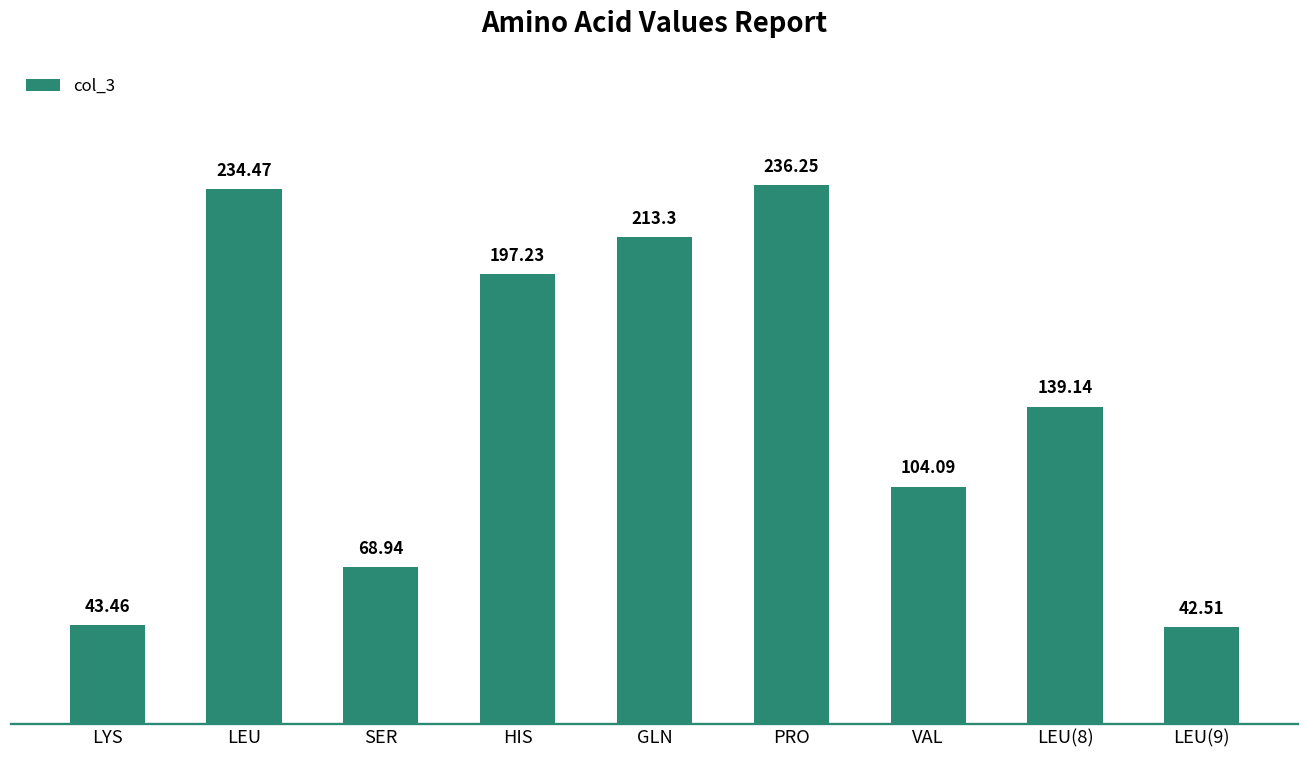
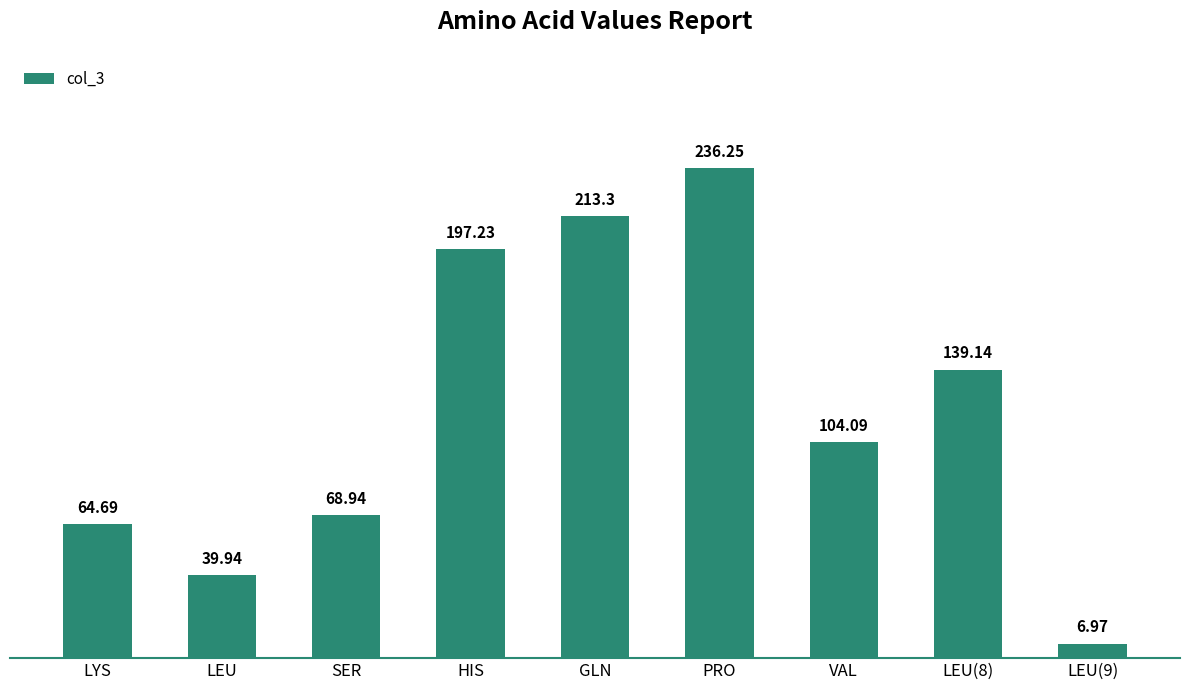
  {
-   "LYS": 43.46,
-   "LEU": 234.47,
+   "LYS": 64.69,
+   "LEU": 39.94,
    "SER": 68.94,
    "HIS": 197.23,
    "GLN": 213.3,
    "PRO": 236.25,
    "VAL": 104.09,
    "LEU(8)": 139.14,
-   "LEU(9)": 42.51
+   "LEU(9)": 6.97
  }
